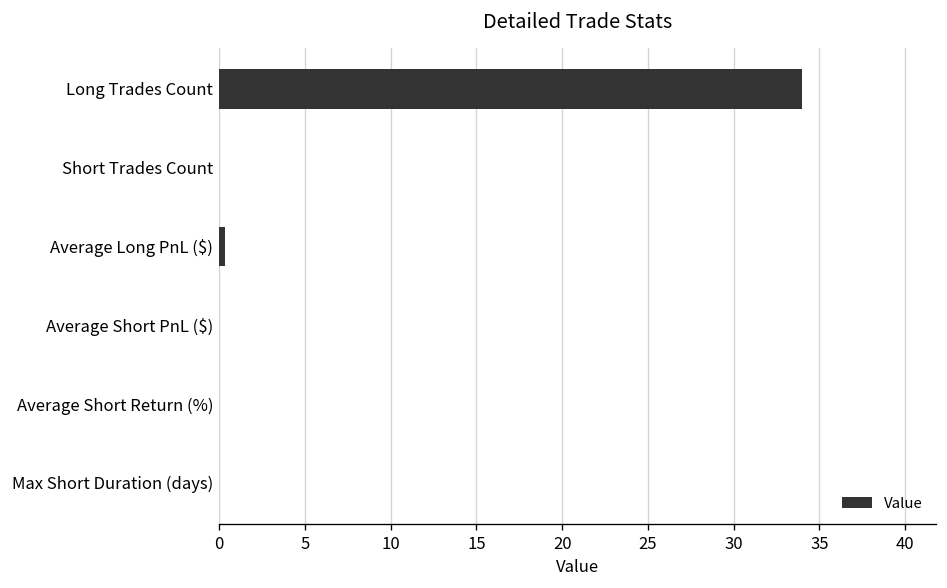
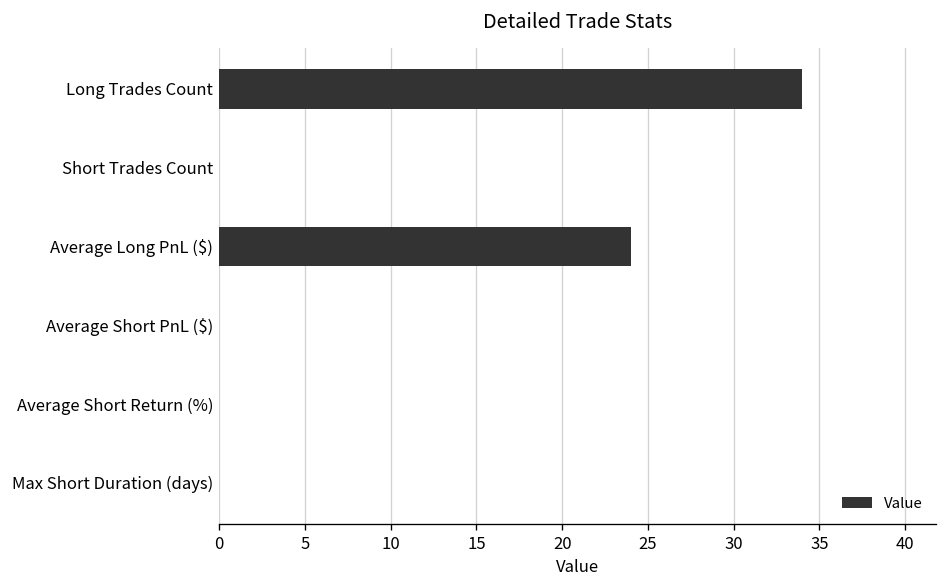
  {
    "Long Trades Count": 34.0,
    "Short Trades Count": 0.0,
-   "Average Long PnL ($)": 0.3,
+   "Average Long PnL ($)": 24.0,
    "Average Short PnL ($)": 0.0,
    "Average Short Return (%)": 0.0,
    "Max Short Duration (days)": 0.0
  }
